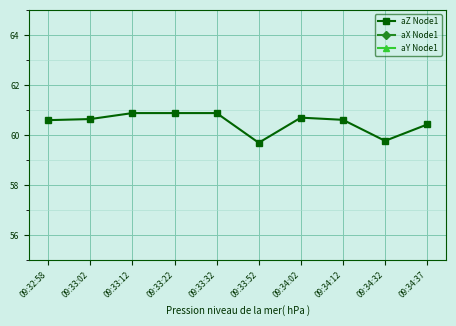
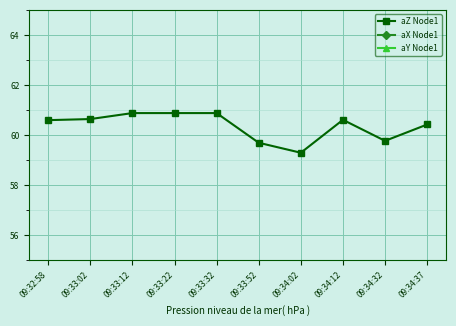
  {
    "aZ Node1": {
      "09:32:58": 60.6,
      "09:33:02": 60.6,
      "09:33:12": 60.9,
      "09:33:22": 60.9,
      "09:33:32": 60.9,
      "09:33:52": 59.7,
-     "09:34:02": 60.7,
+     "09:34:02": 59.3,
      "09:34:12": 60.6,
      "09:34:32": 59.8,
      "09:34:37": 60.4
    }
  }
